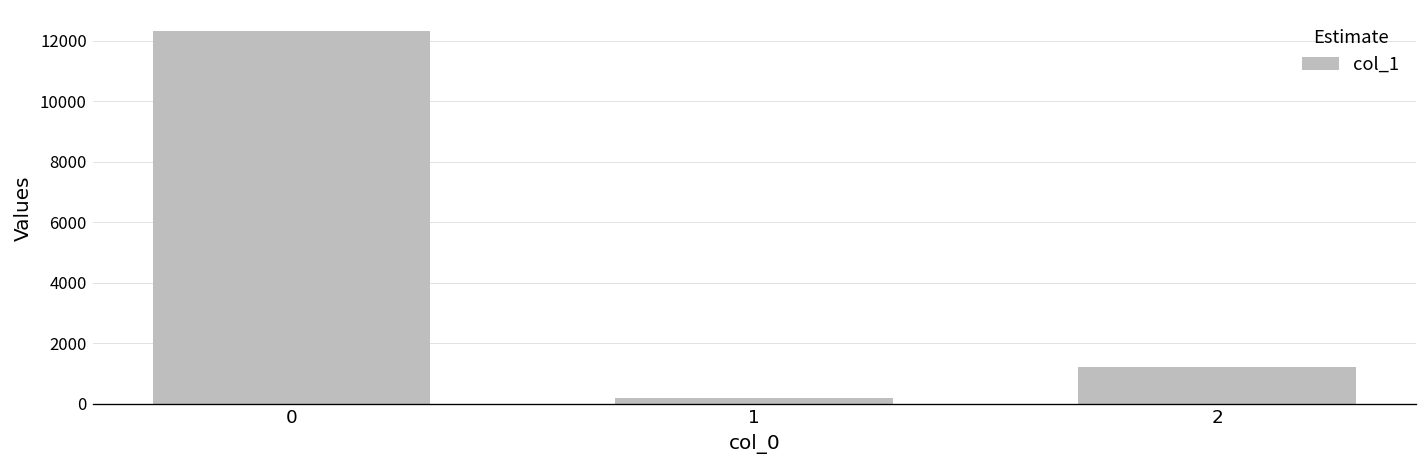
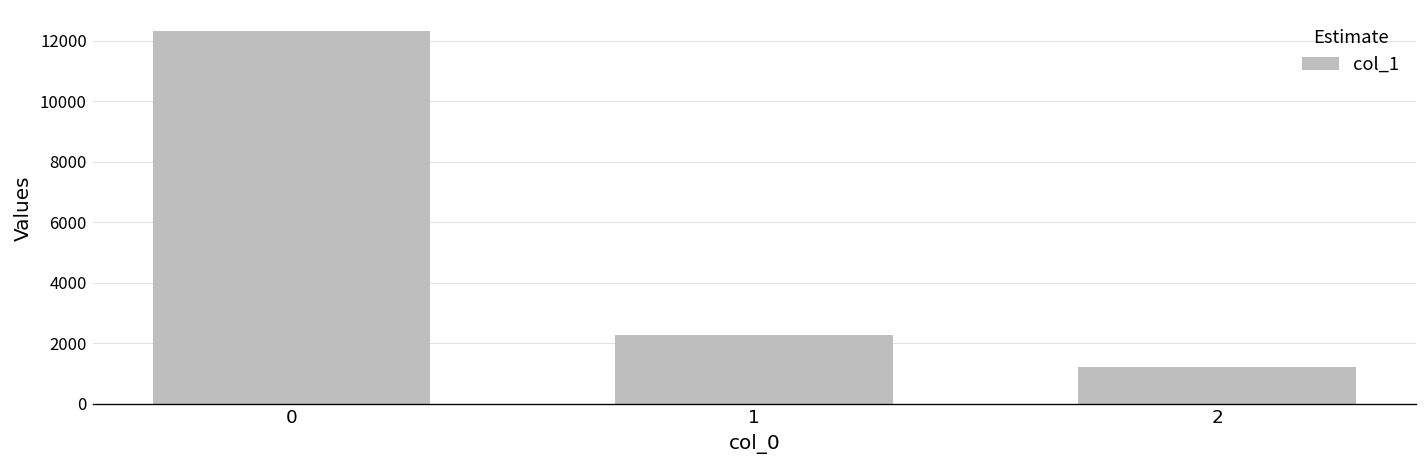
  {
    "0": 12300,
-   "1": 200,
+   "1": 2300,
    "2": 1200
  }
